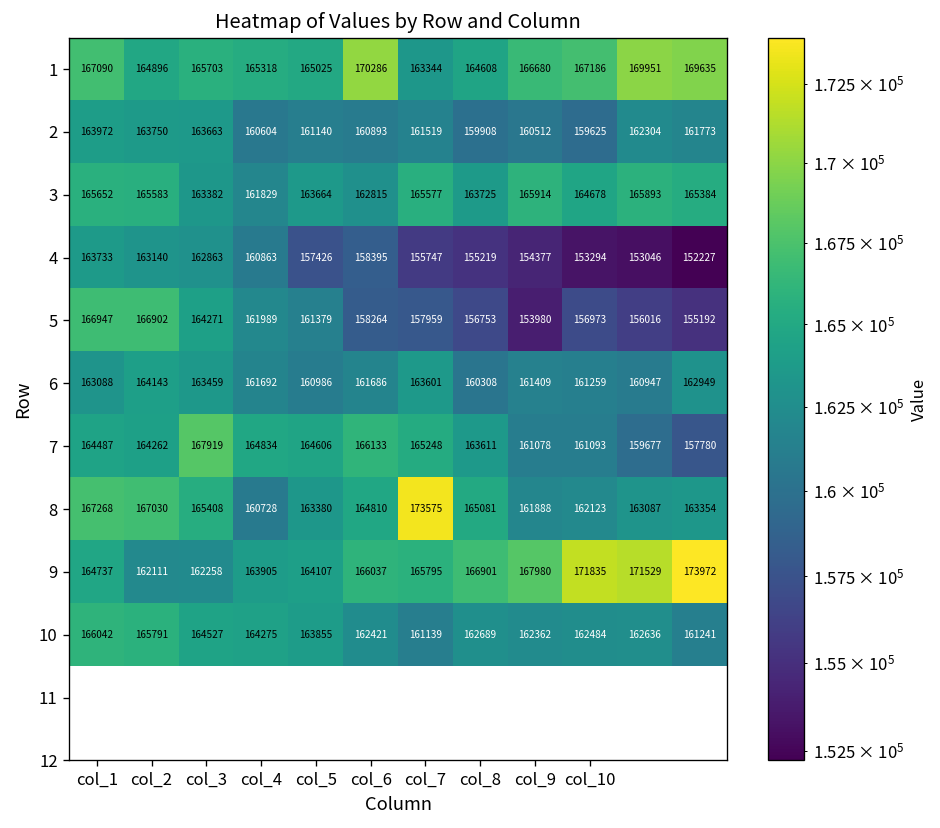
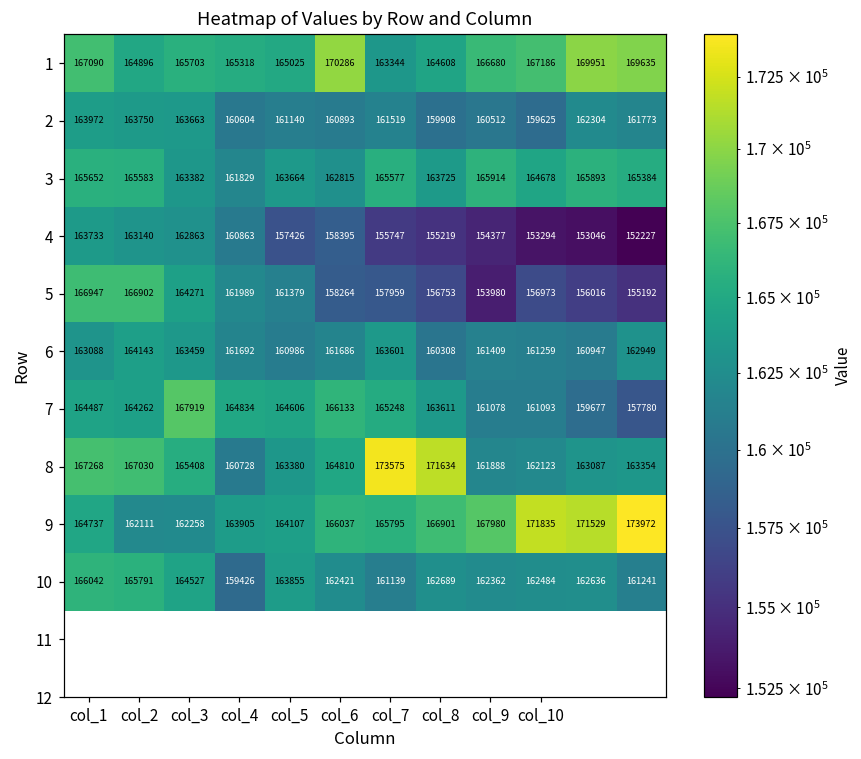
  {
    "1": {
      "col_1": 167090,
      "col_2": 164896,
      "col_3": 165703,
      "col_4": 165318,
      "col_5": 165025,
      "col_6": 170286,
      "col_7": 163344,
      "col_8": 164608,
      "col_9": 166680,
      "col_10": 167186
    },
    "2": {
      "col_1": 163972,
      "col_2": 163750,
      "col_3": 163663,
      "col_4": 160604,
      "col_5": 161140,
      "col_6": 160893,
      "col_7": 161519,
      "col_8": 159908,
      "col_9": 160512,
      "col_10": 159625
    },
    "3": {
      "col_1": 165652,
      "col_2": 165583,
      "col_3": 163382,
      "col_4": 161829,
      "col_5": 163664,
      "col_6": 162815,
      "col_7": 165577,
      "col_8": 163725,
      "col_9": 165914,
      "col_10": 164678
    },
    "4": {
      "col_1": 163733,
      "col_2": 163140,
      "col_3": 162863,
      "col_4": 160863,
      "col_5": 157426,
      "col_6": 158395,
      "col_7": 155747,
      "col_8": 155219,
      "col_9": 154377,
      "col_10": 153294
    },
    "5": {
      "col_1": 166947,
      "col_2": 166902,
      "col_3": 164271,
      "col_4": 161989,
      "col_5": 161379,
      "col_6": 158264,
      "col_7": 157959,
      "col_8": 156753,
      "col_9": 153980,
      "col_10": 156973
    },
    "6": {
      "col_1": 163088,
      "col_2": 164143,
      "col_3": 163459,
      "col_4": 161692,
      "col_5": 160986,
      "col_6": 161686,
      "col_7": 163601,
      "col_8": 160308,
      "col_9": 161409,
      "col_10": 161259
    },
    "7": {
      "col_1": 164487,
      "col_2": 164262,
      "col_3": 167919,
      "col_4": 164834,
      "col_5": 164606,
      "col_6": 166133,
      "col_7": 165248,
      "col_8": 163611,
      "col_9": 161078,
      "col_10": 161093
    },
    "8": {
      "col_1": 167268,
      "col_2": 167030,
      "col_3": 165408,
      "col_4": 160728,
      "col_5": 163380,
      "col_6": 164810,
      "col_7": 173575,
-     "col_8": 165081,
+     "col_8": 171634,
      "col_9": 161888,
      "col_10": 162123
    },
    "9": {
      "col_1": 164737,
      "col_2": 162111,
      "col_3": 162258,
      "col_4": 163905,
      "col_5": 164107,
      "col_6": 166037,
      "col_7": 165795,
      "col_8": 166901,
      "col_9": 167980,
      "col_10": 171835
    },
    "10": {
      "col_1": 166042,
      "col_2": 165791,
      "col_3": 164527,
-     "col_4": 164275,
+     "col_4": 159426,
      "col_5": 163855,
      "col_6": 162421,
      "col_7": 161139,
      "col_8": 162689,
      "col_9": 162362,
      "col_10": 162484
    }
  }
